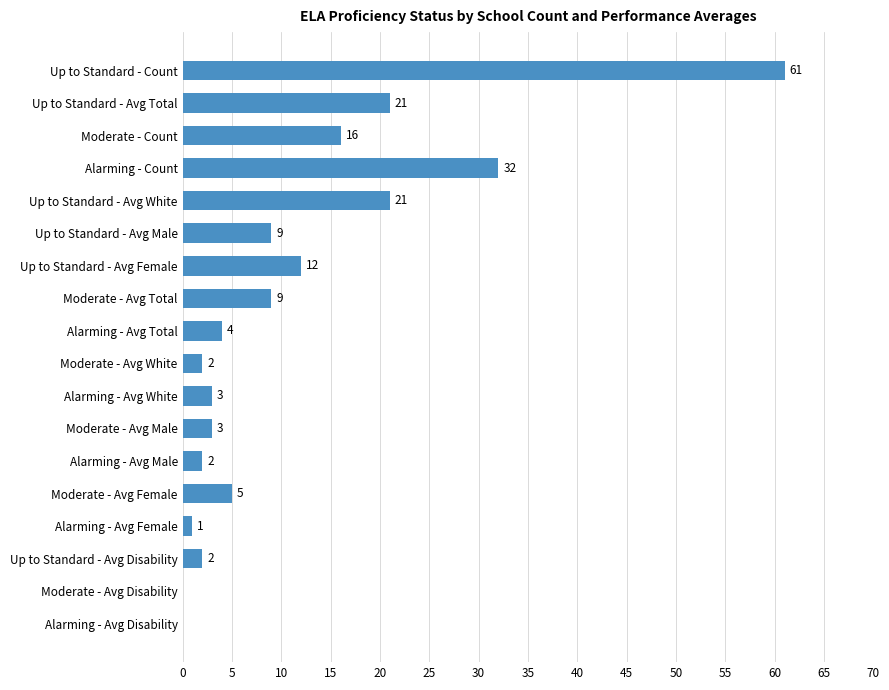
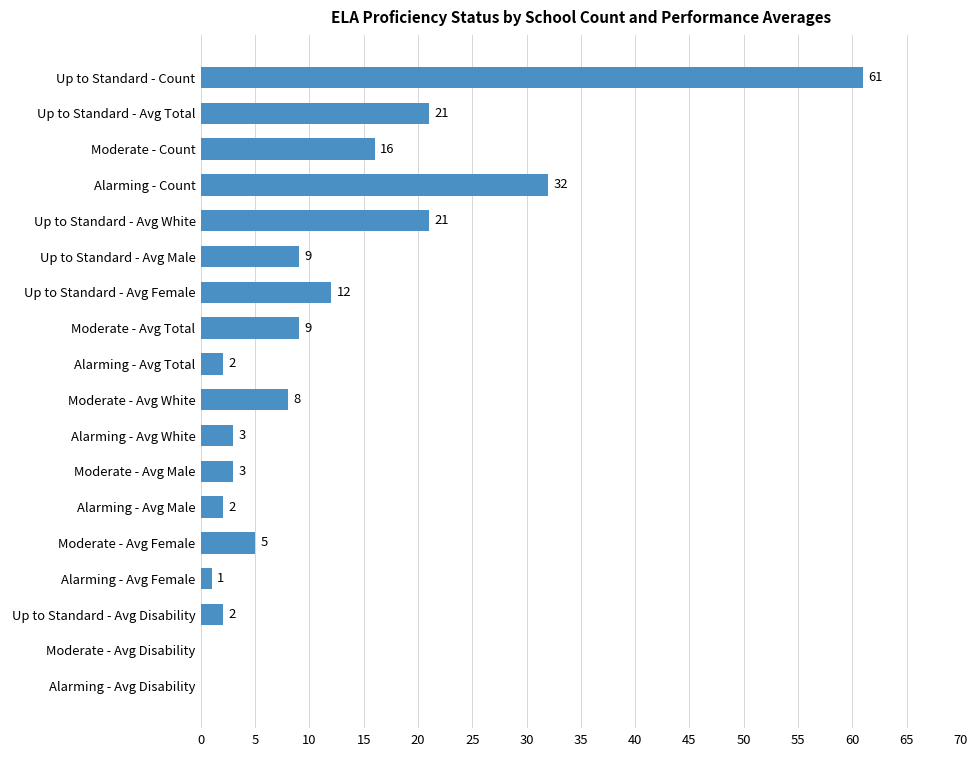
  {
    "Up to Standard - Count": 61,
    "Up to Standard - Avg Total": 21,
    "Moderate - Count": 16,
    "Alarming - Count": 32,
    "Up to Standard - Avg White": 21,
    "Up to Standard - Avg Male": 9,
    "Up to Standard - Avg Female": 12,
    "Moderate - Avg Total": 9,
-   "Alarming - Avg Total": 4,
-   "Moderate - Avg White": 2,
+   "Alarming - Avg Total": 2,
+   "Moderate - Avg White": 8,
    "Alarming - Avg White": 3,
    "Moderate - Avg Male": 3,
    "Alarming - Avg Male": 2,
    "Moderate - Avg Female": 5,
    "Alarming - Avg Female": 1,
    "Up to Standard - Avg Disability": 2
  }
